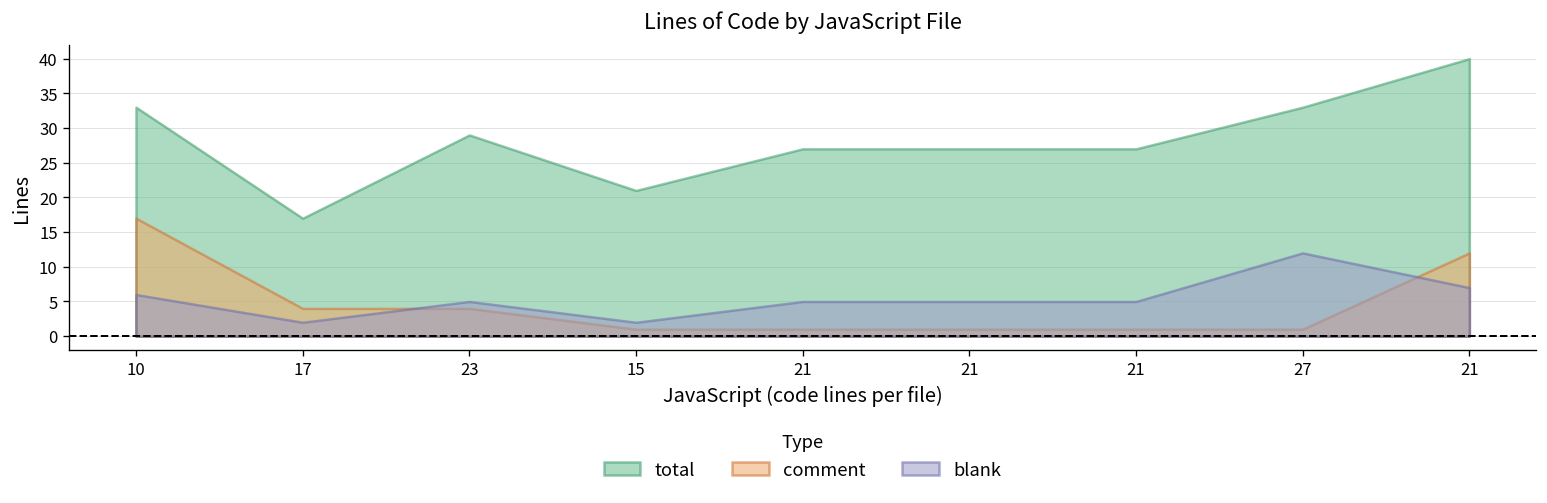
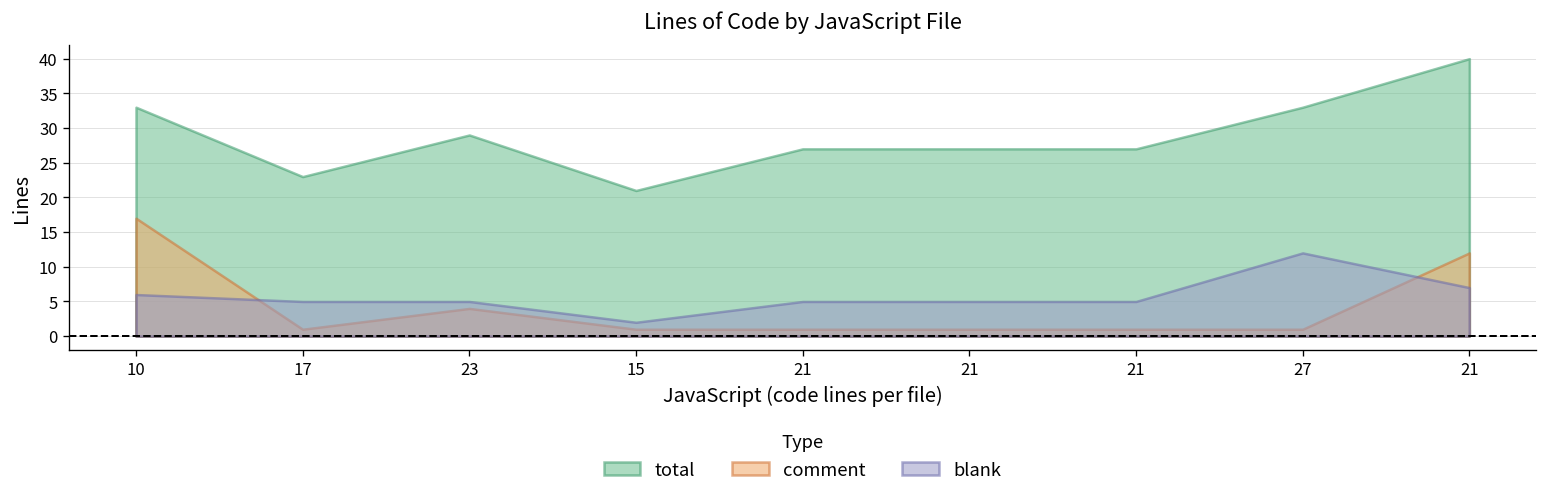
  {
    "total": {
      "10": 33,
-     "17": 17,
+     "17": 23,
      "23": 29,
      "15": 21,
      "27": 33
    },
    "comment": {
      "10": 17,
-     "17": 4,
+     "17": 1,
      "23": 4,
      "15": 1,
      "27": 1
    },
    "blank": {
      "10": 6,
-     "17": 2,
+     "17": 5,
      "23": 5,
      "15": 2,
      "27": 12
    }
  }
